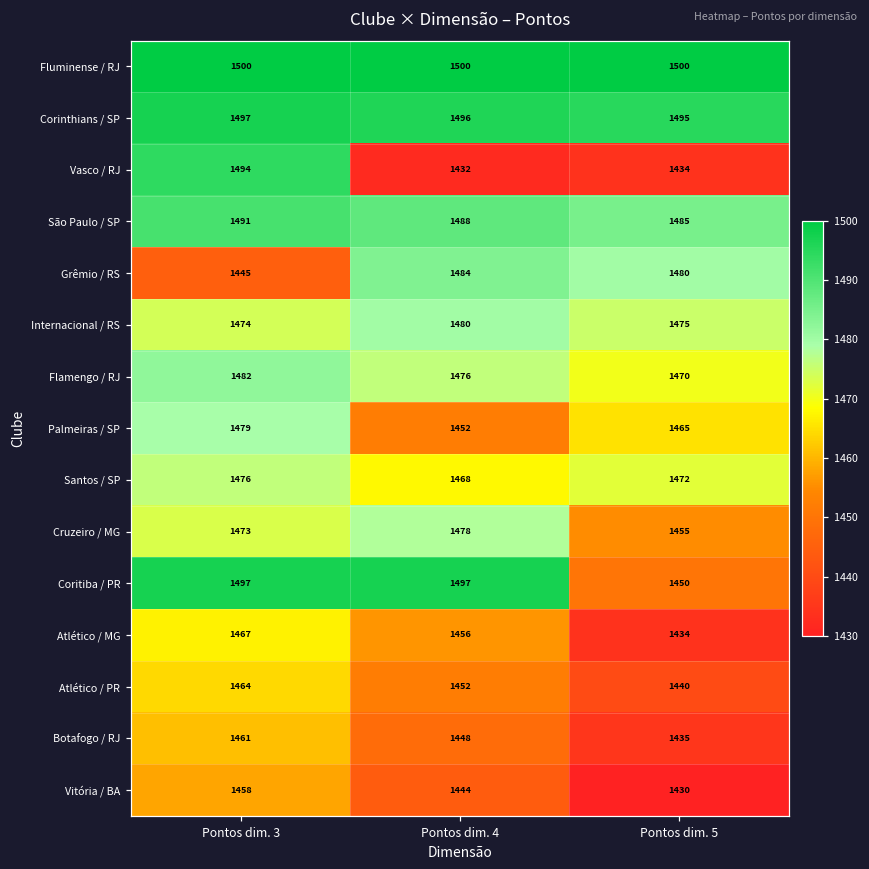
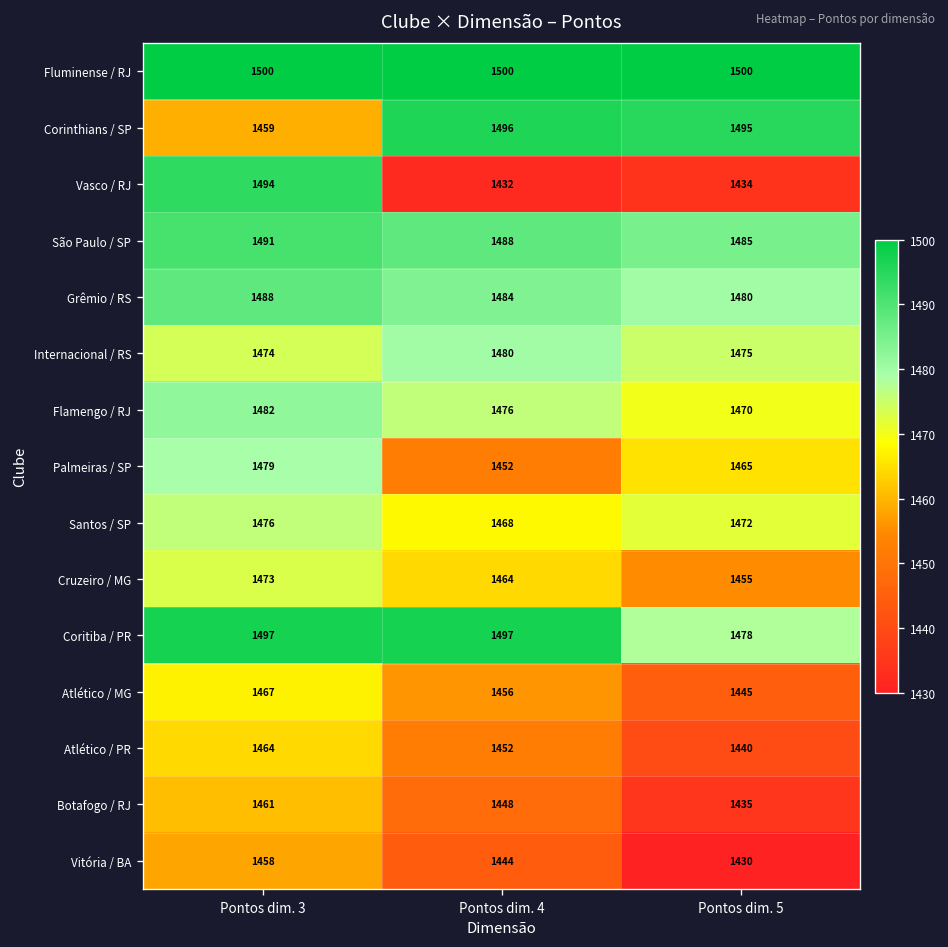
  {
    "Fluminense / RJ": {
      "Pontos dim. 3": 1500,
      "Pontos dim. 4": 1500,
      "Pontos dim. 5": 1500
    },
    "Corinthians / SP": {
-     "Pontos dim. 3": 1497,
+     "Pontos dim. 3": 1459,
      "Pontos dim. 4": 1496,
      "Pontos dim. 5": 1495
    },
    "Vasco / RJ": {
      "Pontos dim. 3": 1494,
      "Pontos dim. 4": 1432,
      "Pontos dim. 5": 1434
    },
    "São Paulo / SP": {
      "Pontos dim. 3": 1491,
      "Pontos dim. 4": 1488,
      "Pontos dim. 5": 1485
    },
    "Grêmio / RS": {
-     "Pontos dim. 3": 1445,
+     "Pontos dim. 3": 1488,
      "Pontos dim. 4": 1484,
      "Pontos dim. 5": 1480
    },
    "Internacional / RS": {
      "Pontos dim. 3": 1474,
      "Pontos dim. 4": 1480,
      "Pontos dim. 5": 1475
    },
    "Flamengo / RJ": {
      "Pontos dim. 3": 1482,
      "Pontos dim. 4": 1476,
      "Pontos dim. 5": 1470
    },
    "Palmeiras / SP": {
      "Pontos dim. 3": 1479,
      "Pontos dim. 4": 1452,
      "Pontos dim. 5": 1465
    },
    "Santos / SP": {
      "Pontos dim. 3": 1476,
      "Pontos dim. 4": 1468,
      "Pontos dim. 5": 1472
    },
    "Cruzeiro / MG": {
      "Pontos dim. 3": 1473,
-     "Pontos dim. 4": 1478,
+     "Pontos dim. 4": 1464,
      "Pontos dim. 5": 1455
    },
    "Coritiba / PR": {
      "Pontos dim. 3": 1497,
      "Pontos dim. 4": 1497,
-     "Pontos dim. 5": 1450
+     "Pontos dim. 5": 1478
    },
    "Atlético / MG": {
      "Pontos dim. 3": 1467,
      "Pontos dim. 4": 1456,
-     "Pontos dim. 5": 1434
+     "Pontos dim. 5": 1445
    },
    "Atlético / PR": {
      "Pontos dim. 3": 1464,
      "Pontos dim. 4": 1452,
      "Pontos dim. 5": 1440
    },
    "Botafogo / RJ": {
      "Pontos dim. 3": 1461,
      "Pontos dim. 4": 1448,
      "Pontos dim. 5": 1435
    },
    "Vitória / BA": {
      "Pontos dim. 3": 1458,
      "Pontos dim. 4": 1444,
      "Pontos dim. 5": 1430
    }
  }
